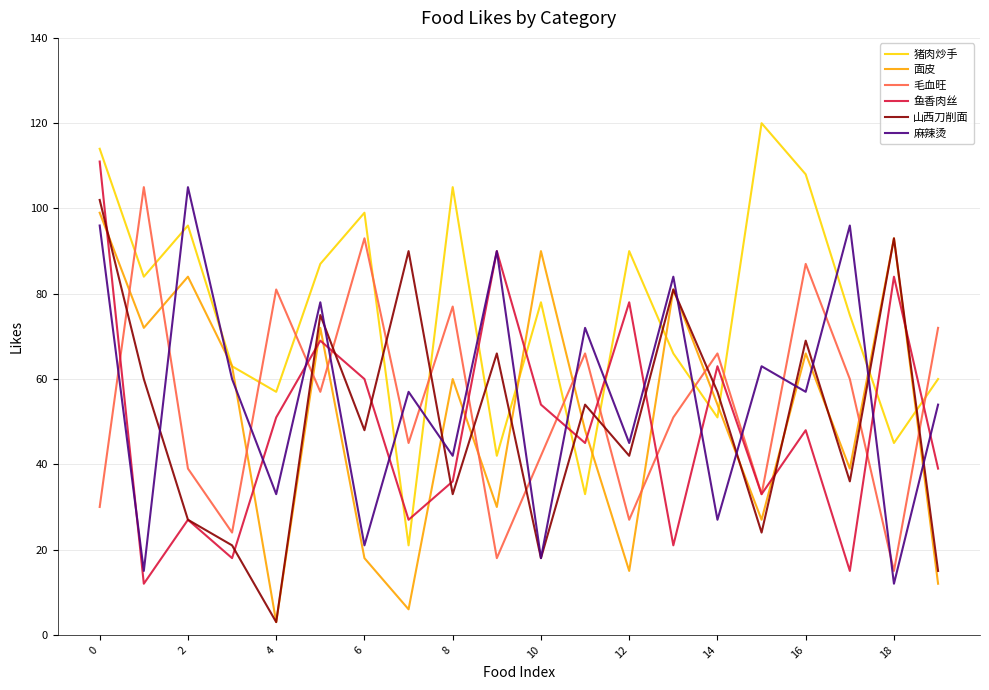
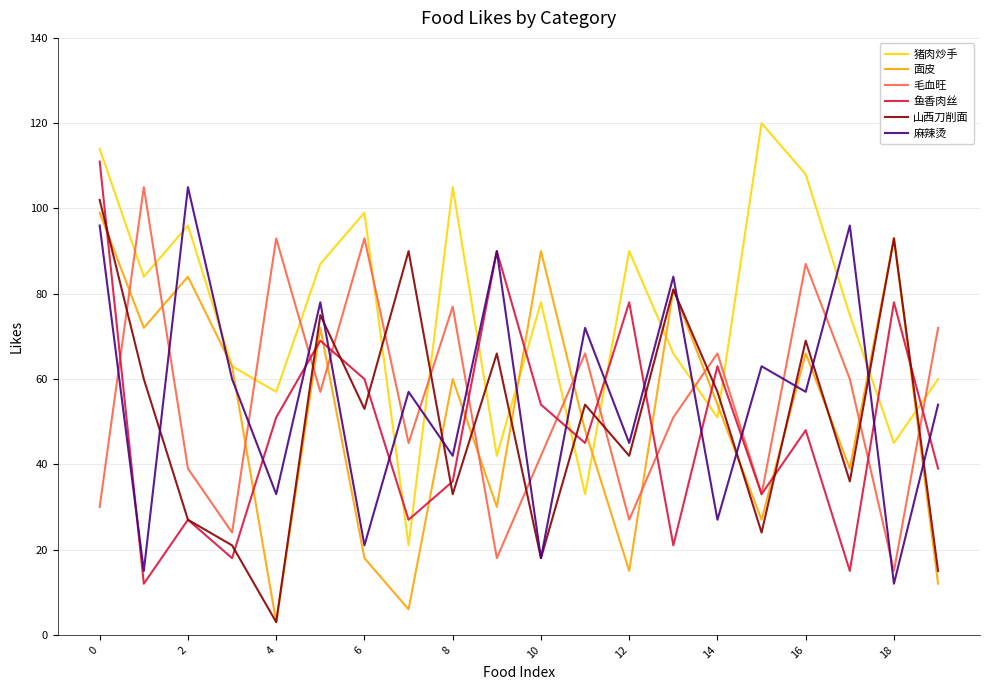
  {
    "毛血旺": {
      "0": 30,
      "2": 39,
-     "4": 81,
+     "4": 93,
      "6": 93,
      "8": 77,
      "10": 42,
      "12": 27,
      "14": 66,
      "16": 87,
      "18": 15
    },
    "鱼香肉丝": {
      "0": 111,
      "4": 51,
      "6": 60,
      "8": 36,
      "10": 54,
      "12": 78,
      "14": 63,
      "16": 48,
-     "18": 84
+     "18": 78
    },
    "山西刀削面": {
      "0": 102,
-     "6": 48,
+     "6": 53,
      "8": 33,
      "12": 42,
      "14": 57,
      "16": 69
    },
    "麻辣烫": {
      "0": 96,
      "2": 105,
      "4": 33,
      "6": 21,
      "8": 42,
      "12": 45,
      "14": 27,
      "16": 57,
      "18": 12
    }
  }
